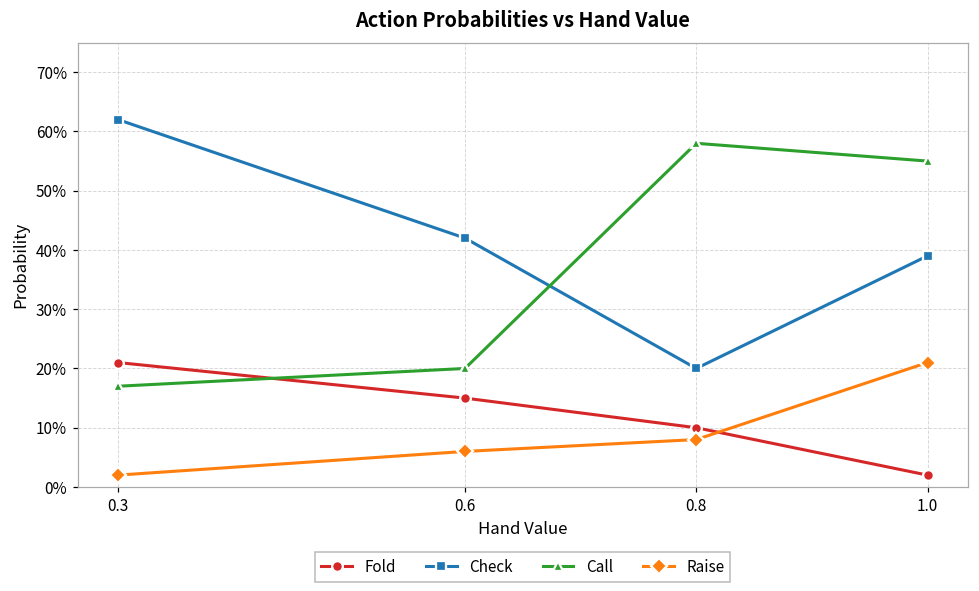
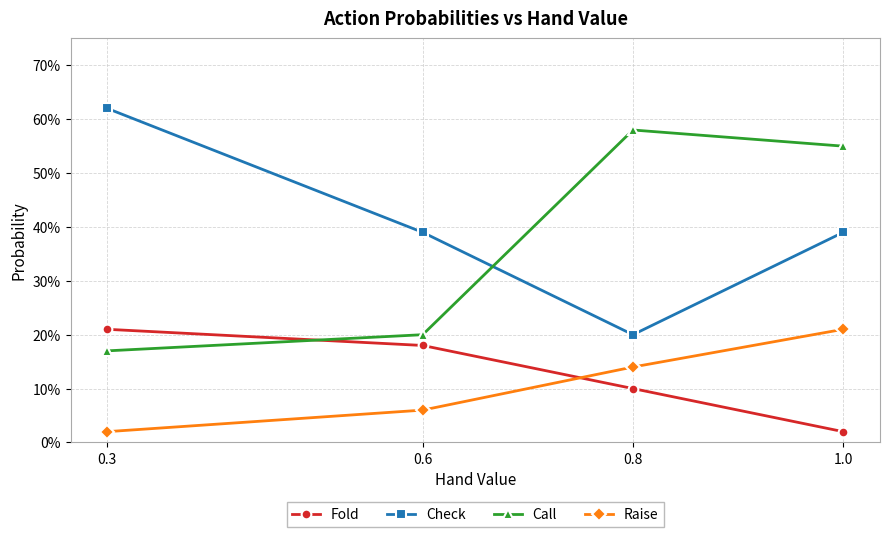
  {
    "Fold": {
      "0.3": "21%",
-     "0.6": "15%",
+     "0.6": "18%",
      "0.8": "10%",
      "1.0": "2%"
    },
    "Check": {
      "0.3": "62%",
-     "0.6": "42%",
+     "0.6": "39%",
      "0.8": "20%",
      "1.0": "39%"
    },
    "Call": {
      "0.3": "17%",
      "0.6": "20%",
      "0.8": "58%",
      "1.0": "55%"
    },
    "Raise": {
      "0.3": "2%",
      "0.6": "6%",
-     "0.8": "8%",
+     "0.8": "14%",
      "1.0": "21%"
    }
  }
